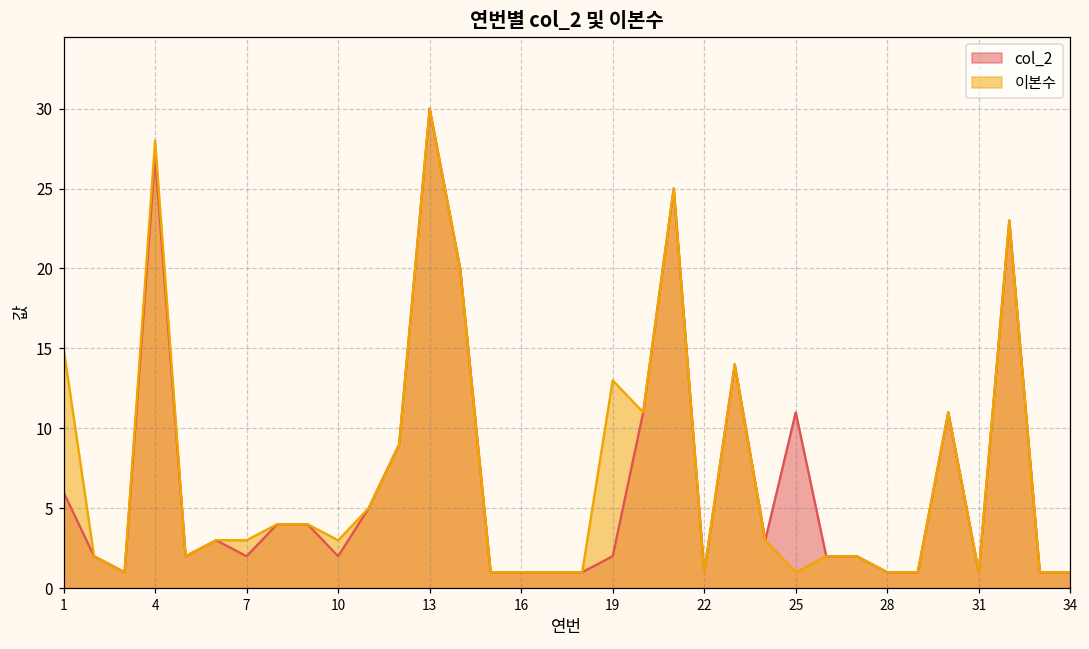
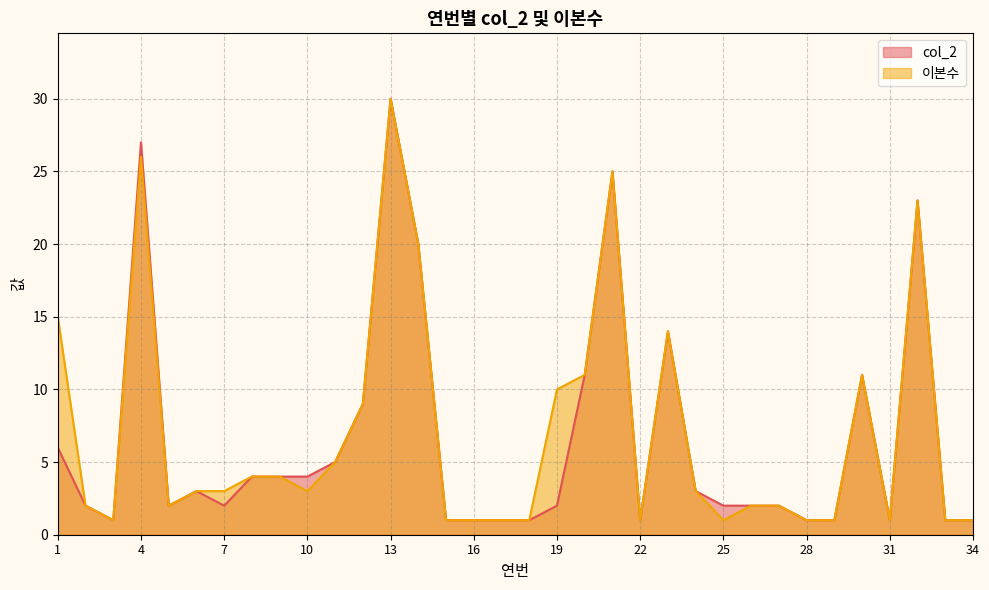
  {
    "col_2": {
      "1": 6,
      "4": 27,
      "7": 2,
-     "10": 2,
+     "10": 4,
      "19": 2,
-     "25": 11
+     "25": 2
    },
    "이본수": {
      "1": 15,
-     "4": 28,
+     "4": 26,
      "7": 3,
      "10": 3,
-     "19": 13,
+     "19": 10,
      "25": 1
    }
  }
